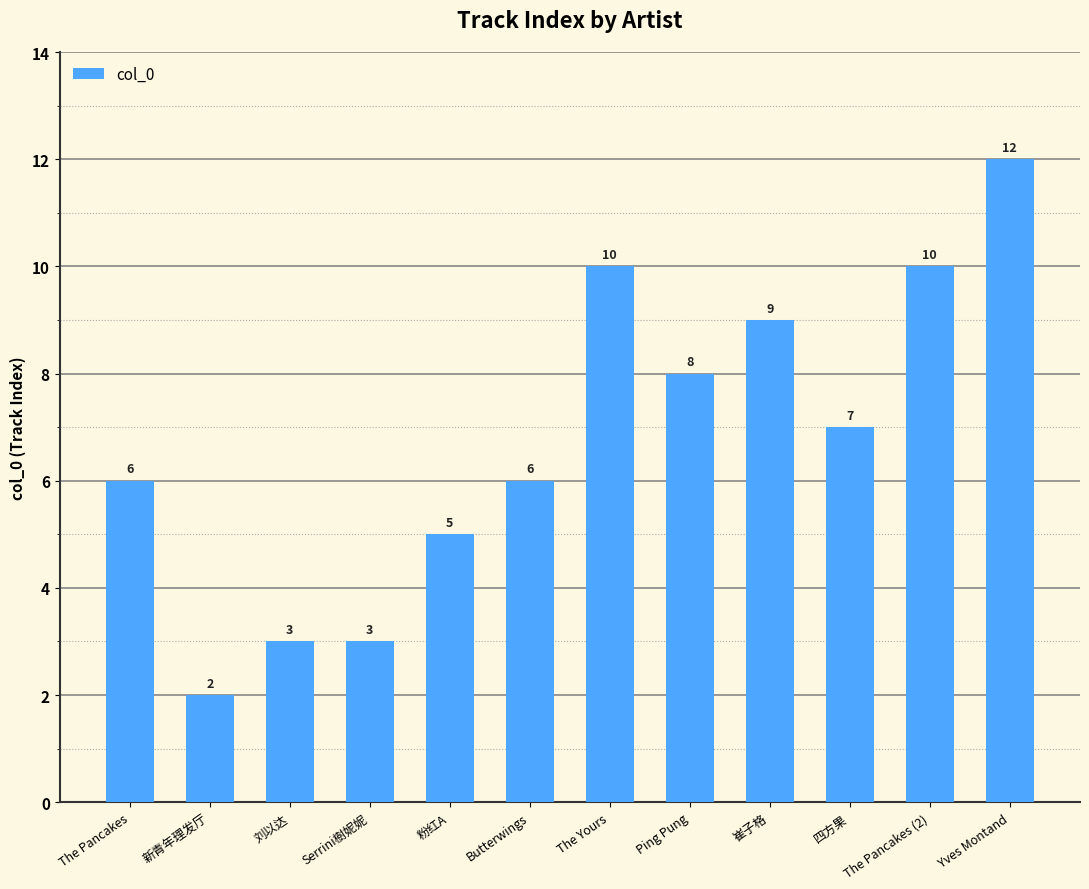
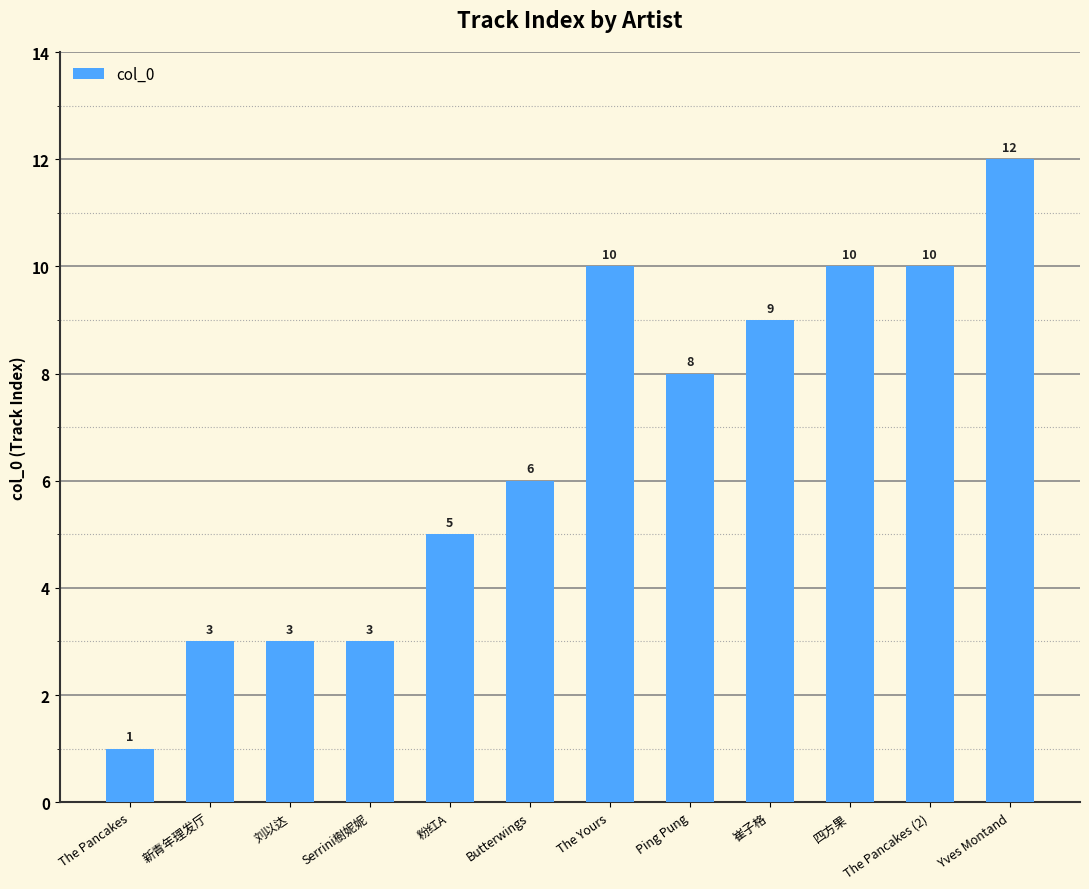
  {
-   "The Pancakes": 6,
-   "新青年理发厅": 2,
+   "The Pancakes": 1,
+   "新青年理发厅": 3,
    "刘以达": 3,
    "Serrini樹妮妮": 3,
    "粉红A": 5,
    "Butterwings": 6,
    "The Yours": 10,
    "Ping Pung": 8,
    "崔子格": 9,
-   "四方果": 7,
+   "四方果": 10,
    "The Pancakes (2)": 10,
    "Yves Montand": 12
  }
